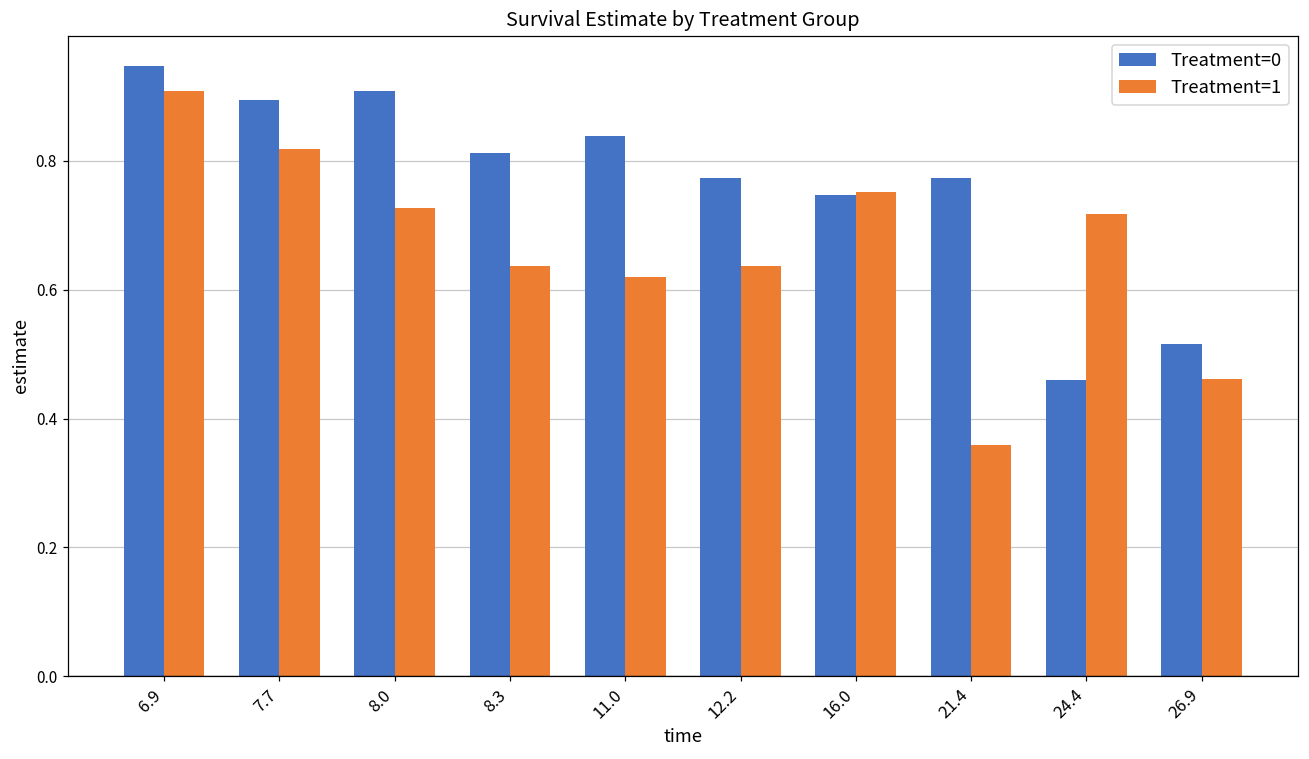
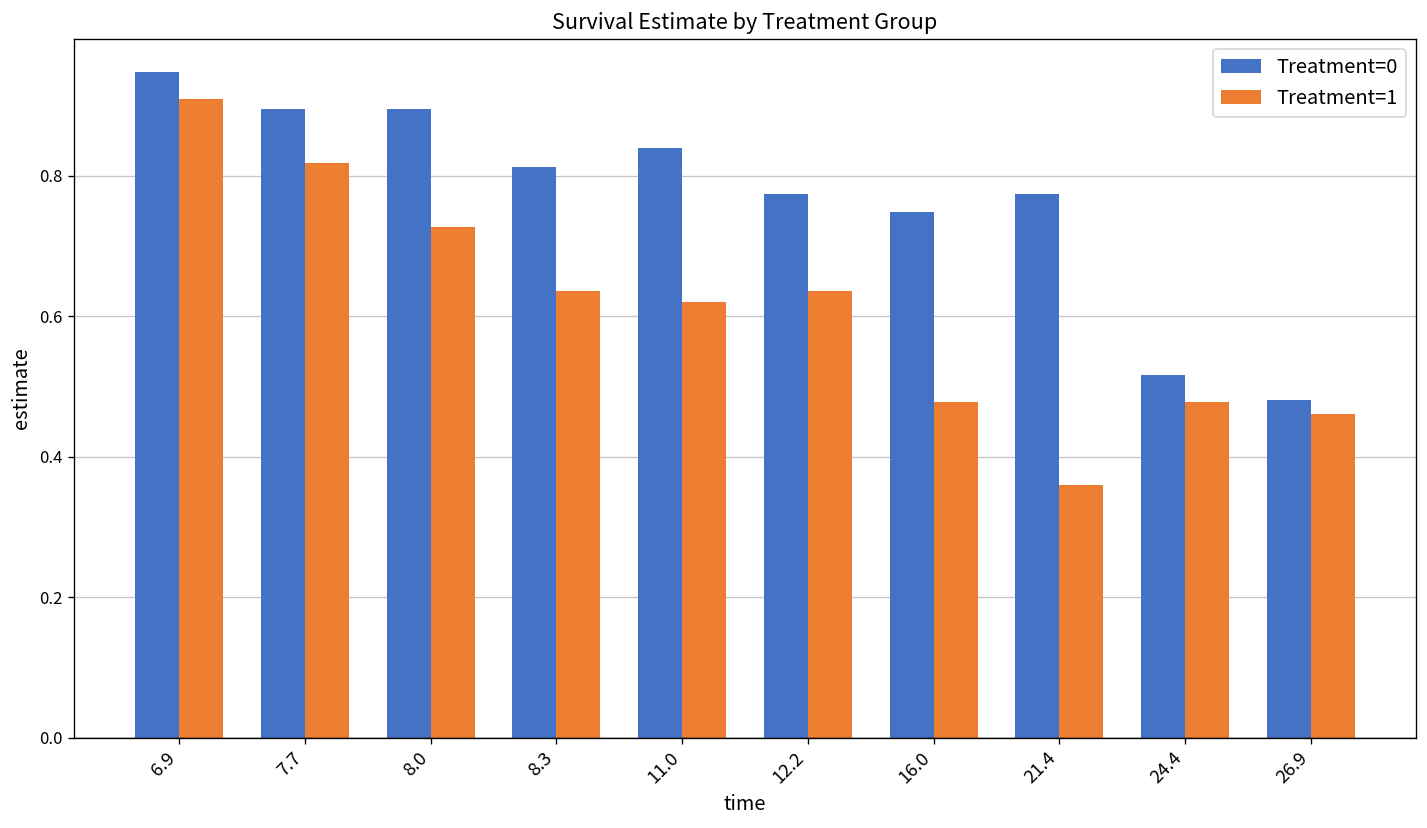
  {
    "Treatment=0": {
      "6.9": 0.95,
      "7.7": 0.89,
-     "8.0": 0.91,
+     "8.0": 0.89,
      "8.3": 0.81,
      "11.0": 0.84,
      "12.2": 0.77,
      "16.0": 0.75,
      "21.4": 0.77,
-     "24.4": 0.46,
-     "26.9": 0.52
+     "24.4": 0.52,
+     "26.9": 0.48
    },
    "Treatment=1": {
      "6.9": 0.91,
      "7.7": 0.82,
      "8.0": 0.73,
      "8.3": 0.64,
      "11.0": 0.62,
      "12.2": 0.64,
-     "16.0": 0.75,
+     "16.0": 0.48,
      "21.4": 0.36,
-     "24.4": 0.72,
+     "24.4": 0.48,
      "26.9": 0.46
    }
  }
